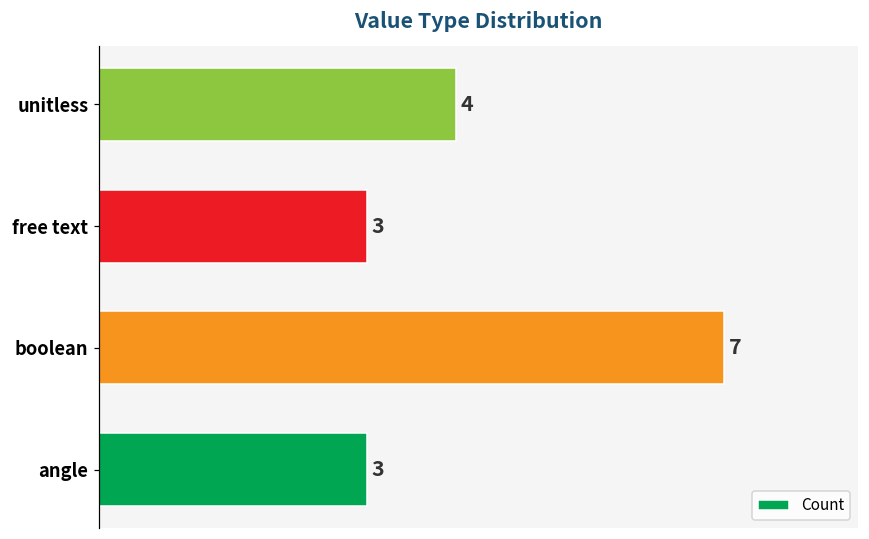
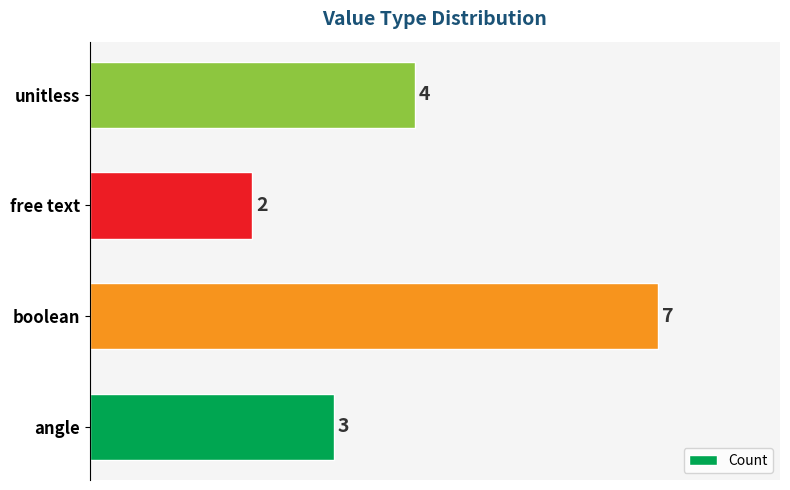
  {
    "unitless": 4,
-   "free text": 3,
+   "free text": 2,
    "boolean": 7,
    "angle": 3
  }
